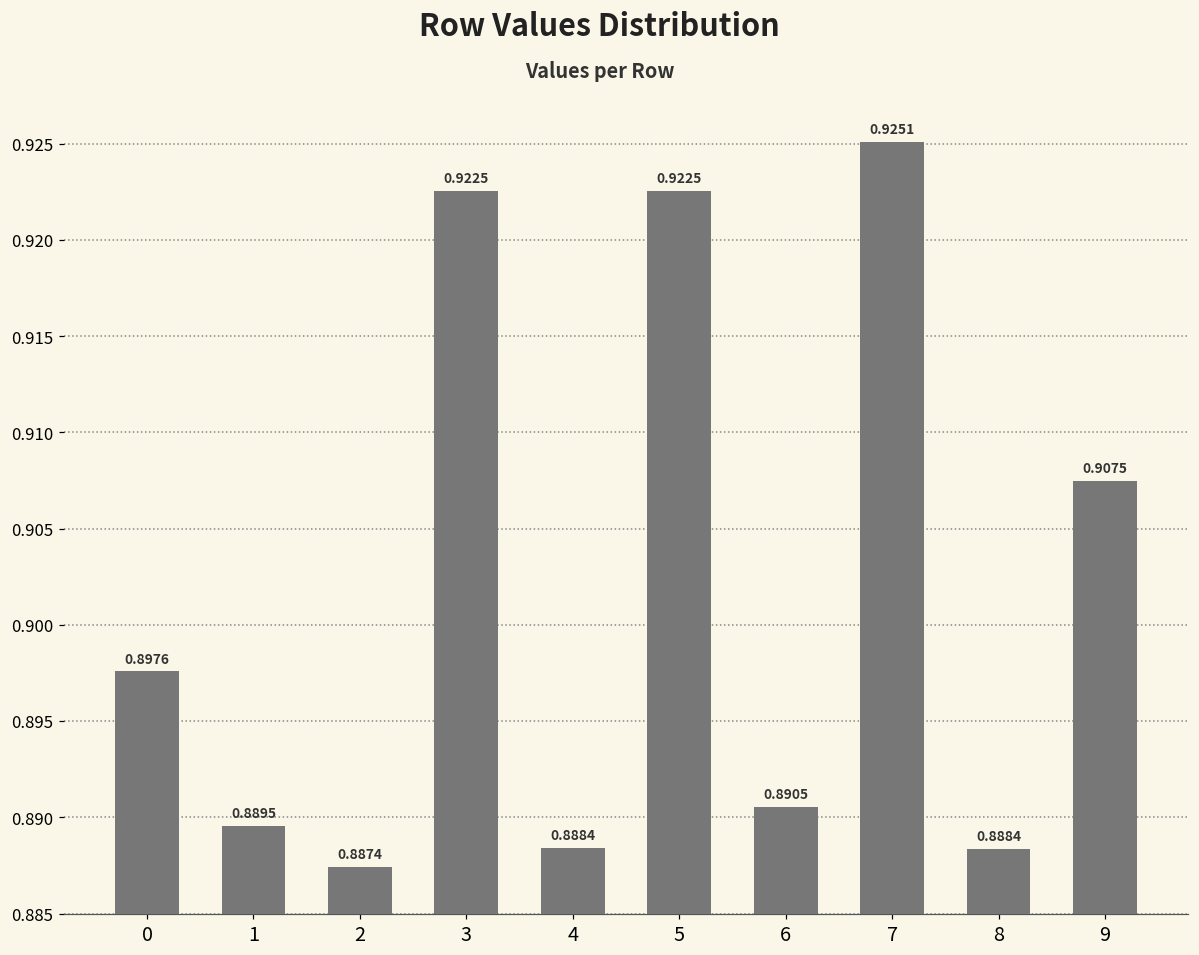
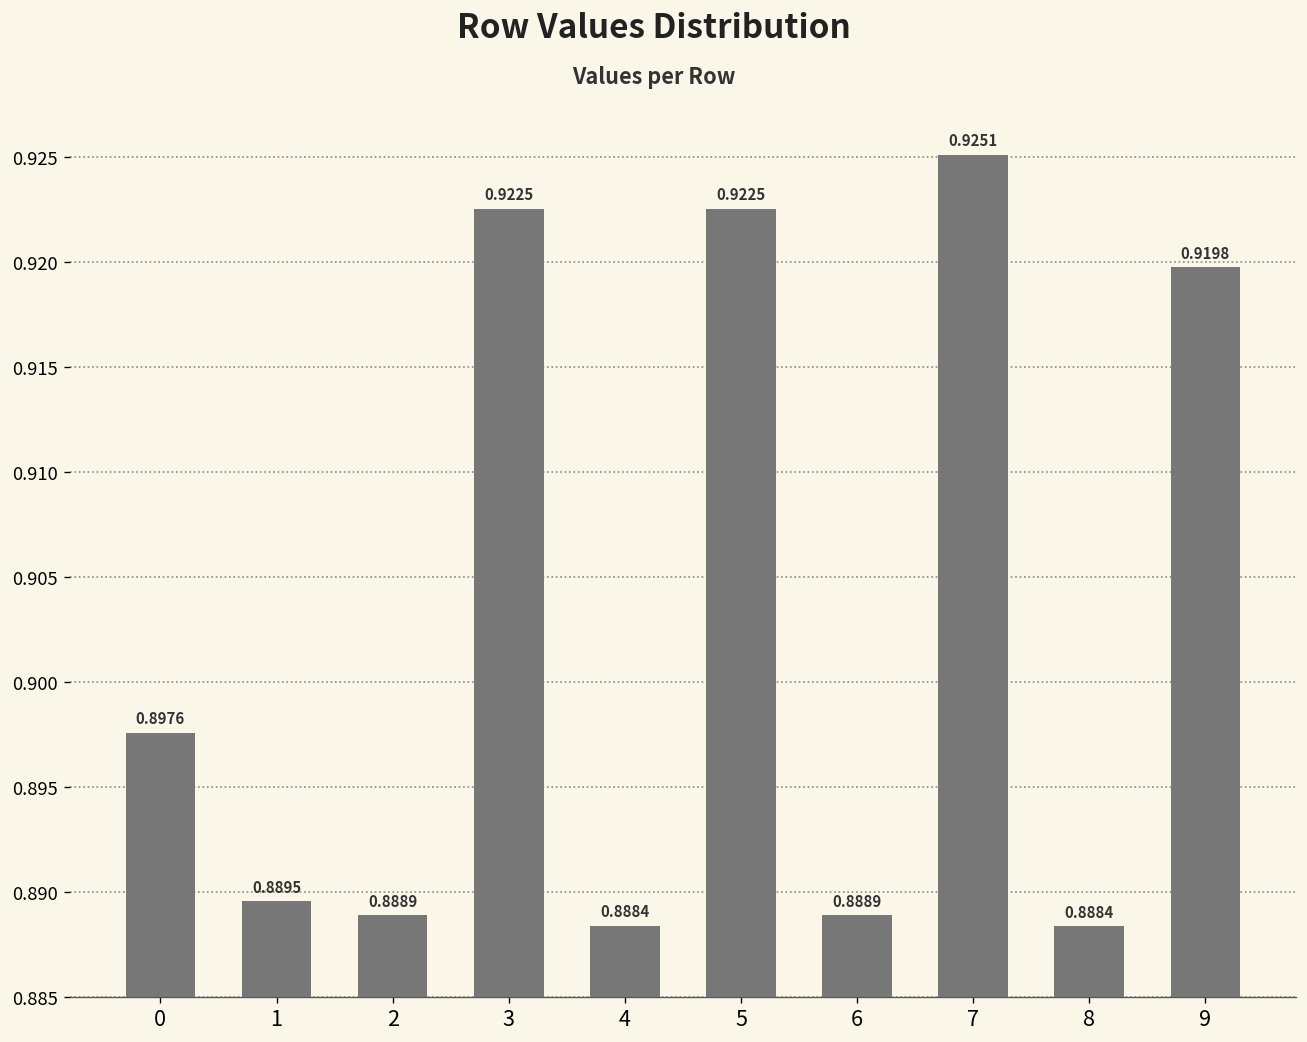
  {
    "0": 0.8976,
    "1": 0.8895,
-   "2": 0.8874,
+   "2": 0.8889,
    "3": 0.9225,
    "4": 0.8884,
    "5": 0.9225,
-   "6": 0.8905,
+   "6": 0.8889,
    "7": 0.9251,
    "8": 0.8884,
-   "9": 0.9075
+   "9": 0.9198
  }
